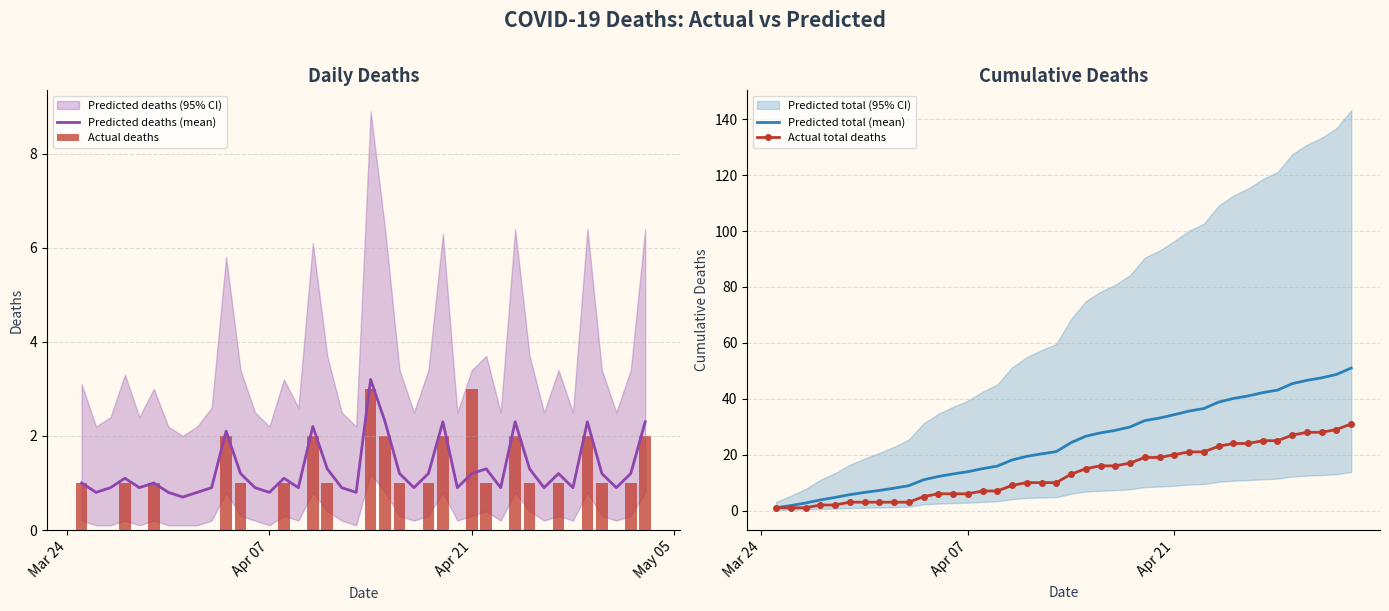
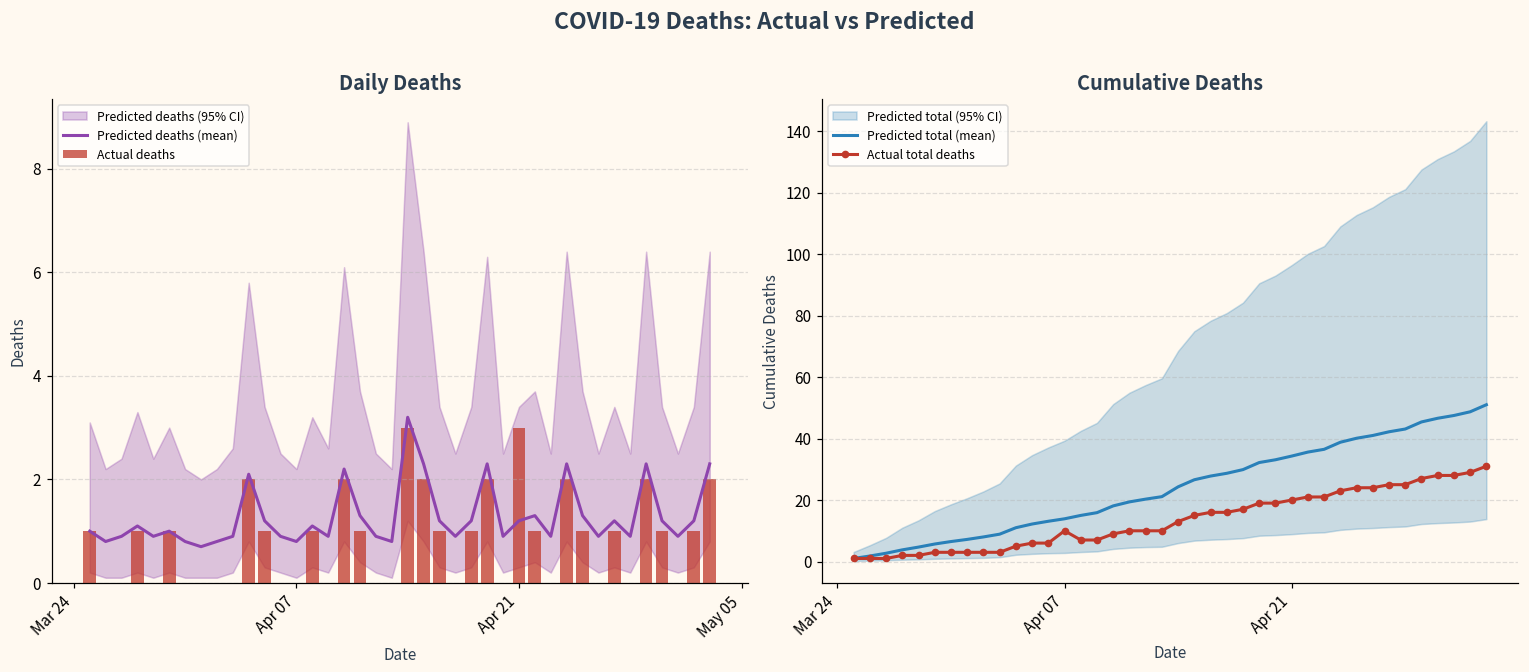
  {
    "Daily Deaths": {
      "Actual deaths": {
        "Apr 07": 0.0,
        "Apr 21": 3.0
      }
    },
    "Cumulative Deaths": {
      "Actual total deaths": {
-       "Apr 07": 6,
+       "Apr 07": 10,
        "Apr 21": 20
      }
    }
  }
